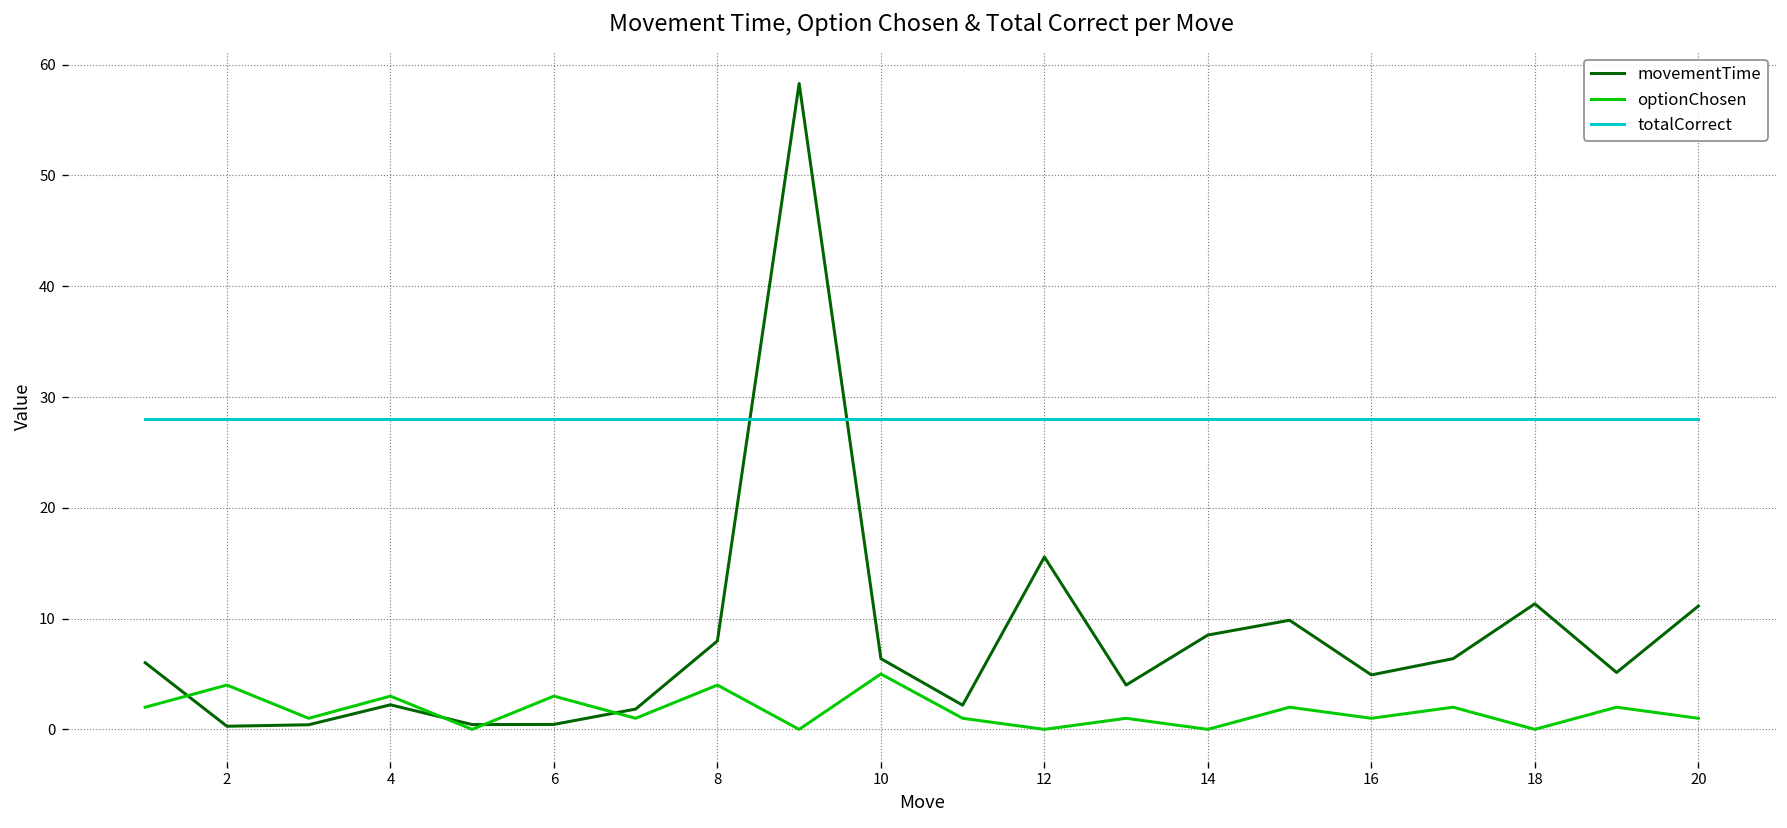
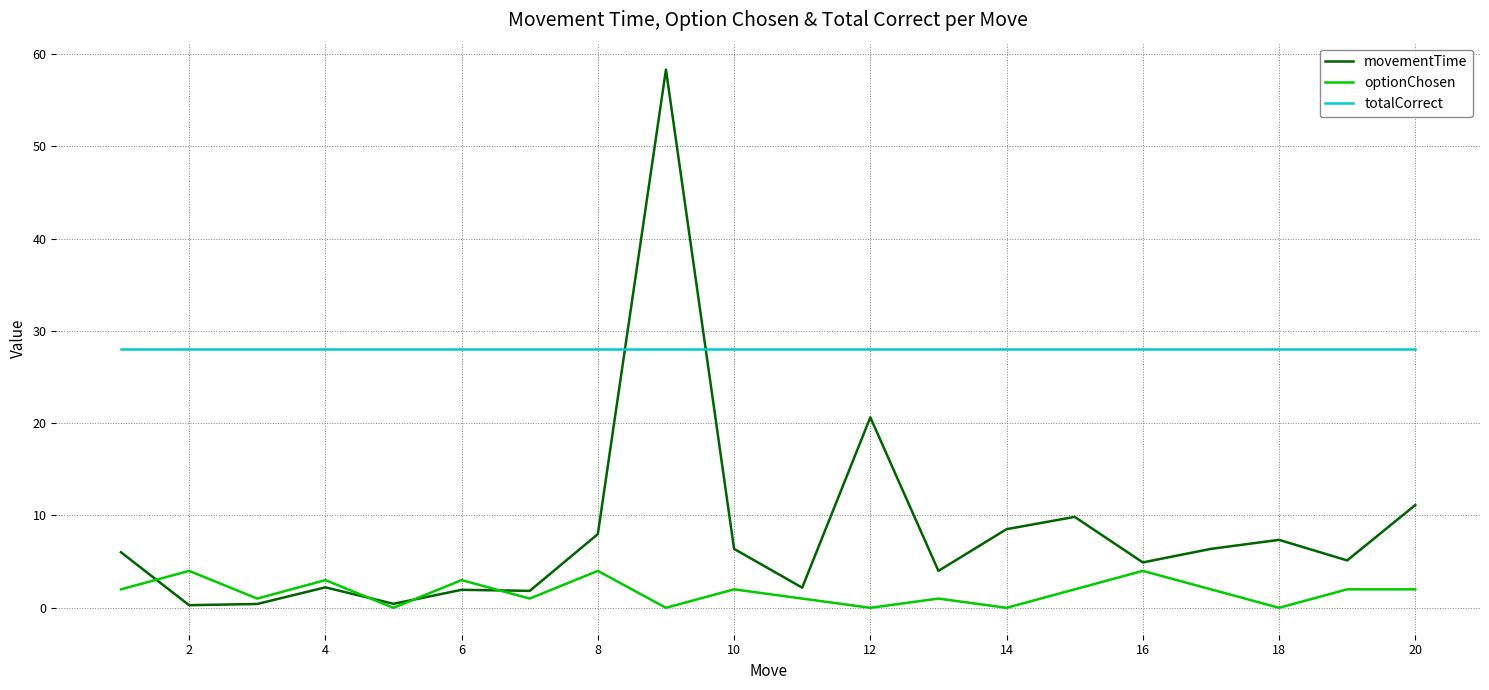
  {
    "movementTime": {
      "2": 0,
      "4": 2,
-     "6": 0,
+     "6": 2,
      "8": 8,
      "10": 6,
-     "12": 16,
+     "12": 21,
      "14": 9,
      "16": 5,
-     "18": 11,
+     "18": 7,
      "20": 11
    },
    "optionChosen": {
      "2": 4,
      "4": 3,
      "6": 3,
      "8": 4,
-     "10": 5,
+     "10": 2,
      "12": 0,
      "14": 0,
-     "16": 1,
+     "16": 4,
      "18": 0,
-     "20": 1
+     "20": 2
    },
    "totalCorrect": {
      "2": 28,
      "4": 28,
      "6": 28,
      "8": 28,
      "10": 28,
      "12": 28,
      "14": 28,
      "16": 28,
      "18": 28,
      "20": 28
    }
  }
